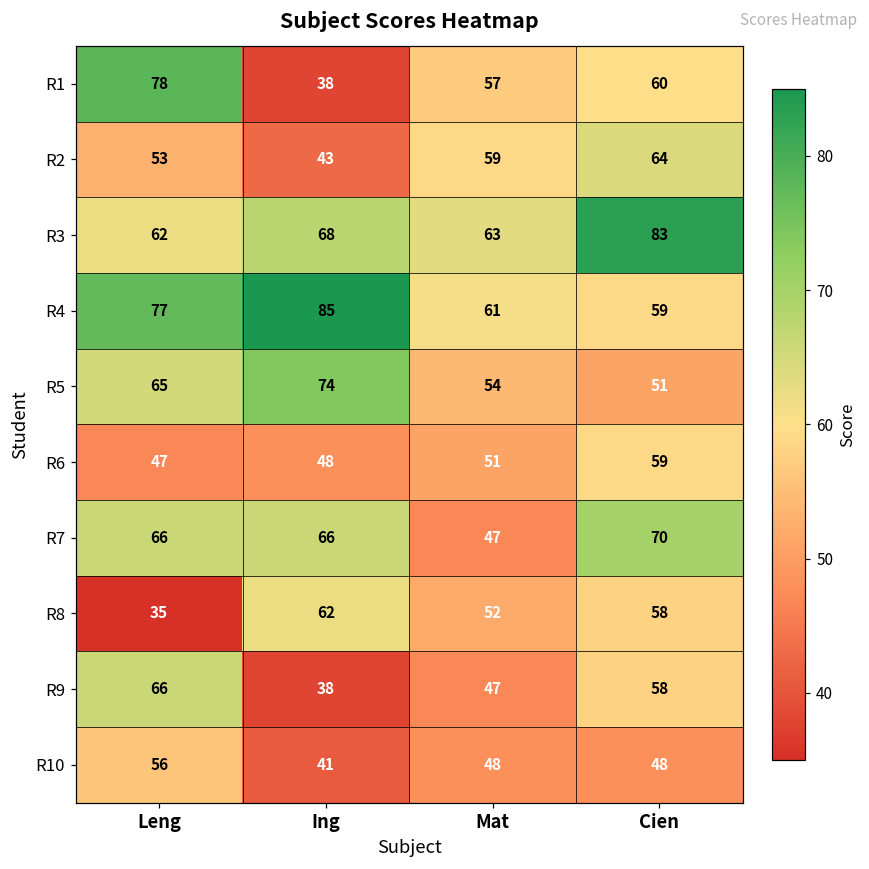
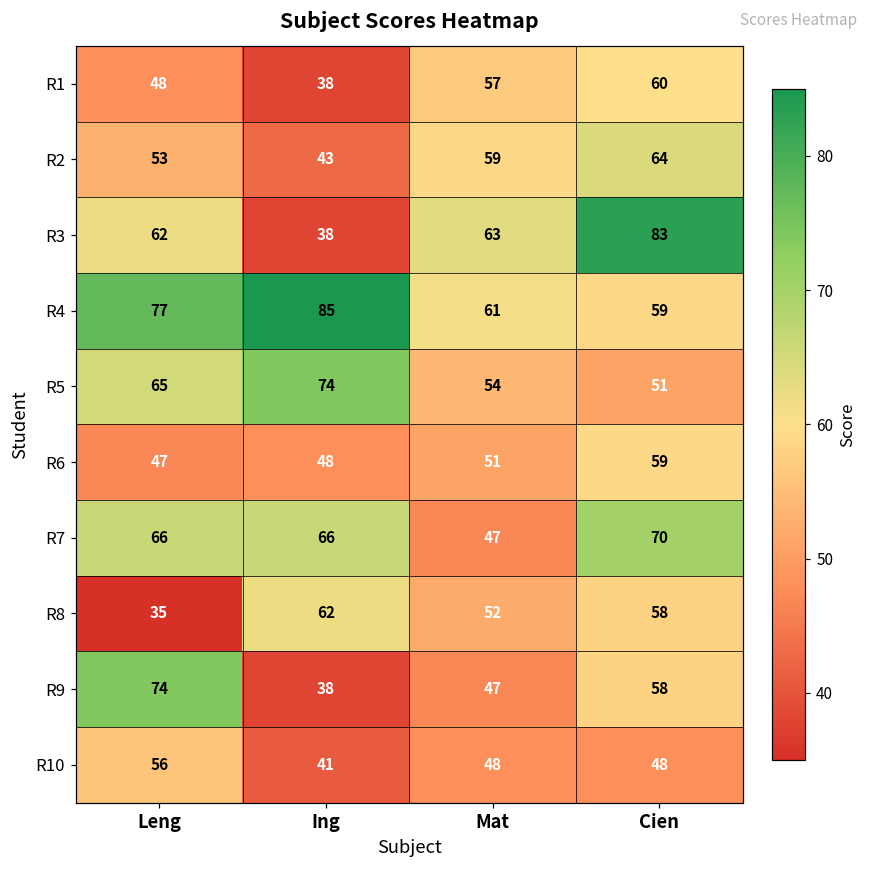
  {
    "R1": {
-     "Leng": 78,
+     "Leng": 48,
      "Ing": 38,
      "Mat": 57,
      "Cien": 60
    },
    "R2": {
      "Leng": 53,
      "Ing": 43,
      "Mat": 59,
      "Cien": 64
    },
    "R3": {
      "Leng": 62,
-     "Ing": 68,
+     "Ing": 38,
      "Mat": 63,
      "Cien": 83
    },
    "R4": {
      "Leng": 77,
      "Ing": 85,
      "Mat": 61,
      "Cien": 59
    },
    "R5": {
      "Leng": 65,
      "Ing": 74,
      "Mat": 54,
      "Cien": 51
    },
    "R6": {
      "Leng": 47,
      "Ing": 48,
      "Mat": 51,
      "Cien": 59
    },
    "R7": {
      "Leng": 66,
      "Ing": 66,
      "Mat": 47,
      "Cien": 70
    },
    "R8": {
      "Leng": 35,
      "Ing": 62,
      "Mat": 52,
      "Cien": 58
    },
    "R9": {
-     "Leng": 66,
+     "Leng": 74,
      "Ing": 38,
      "Mat": 47,
      "Cien": 58
    },
    "R10": {
      "Leng": 56,
      "Ing": 41,
      "Mat": 48,
      "Cien": 48
    }
  }
